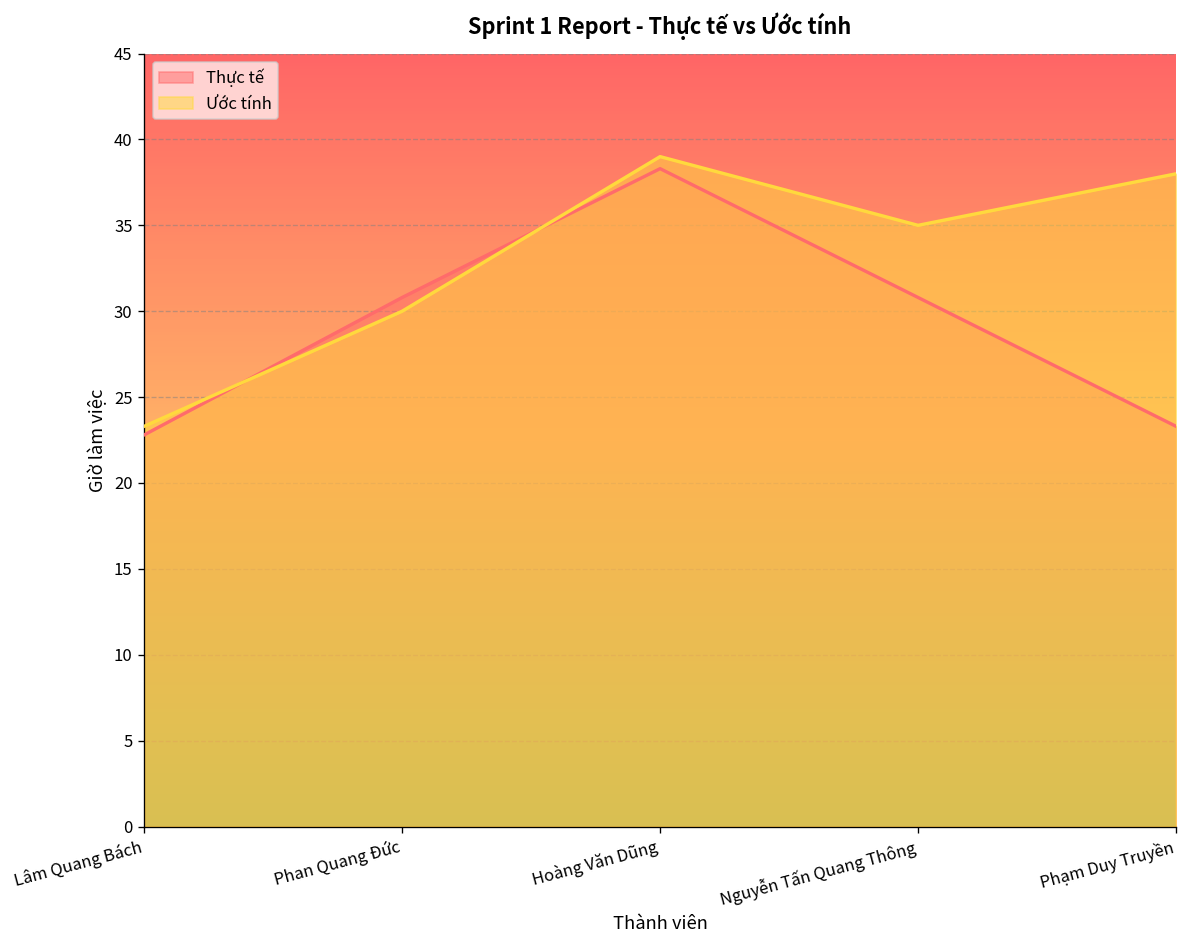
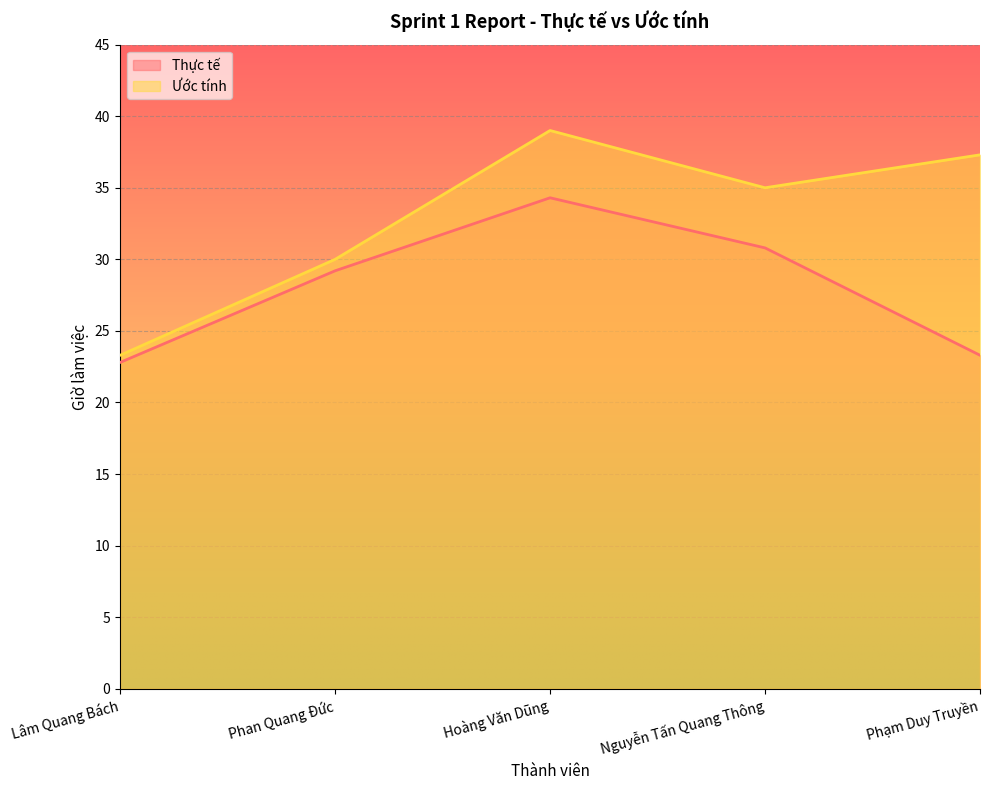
  {
    "Thực tế": {
      "Lâm Quang Bách": 22.8,
-     "Phan Quang Đức": 30.8,
-     "Hoàng Văn Dũng": 38.3,
+     "Phan Quang Đức": 29.2,
+     "Hoàng Văn Dũng": 34.3,
      "Nguyễn Tấn Quang Thông": 30.8,
      "Phạm Duy Truyền": 23.3
    },
    "Ước tính": {
      "Lâm Quang Bách": 23.3,
      "Phan Quang Đức": 30.0,
      "Hoàng Văn Dũng": 39.0,
      "Nguyễn Tấn Quang Thông": 35.0,
-     "Phạm Duy Truyền": 38.0
+     "Phạm Duy Truyền": 37.3
    }
  }
